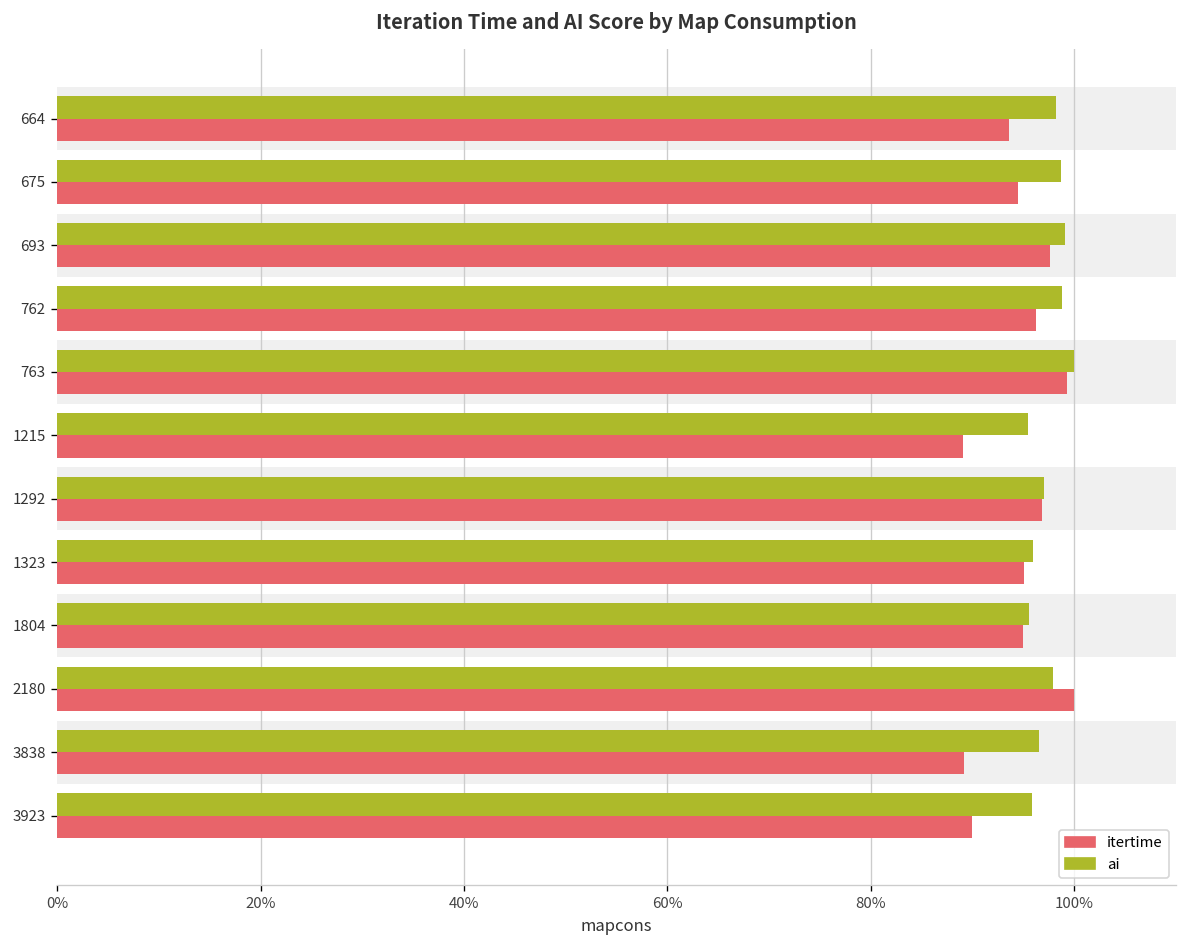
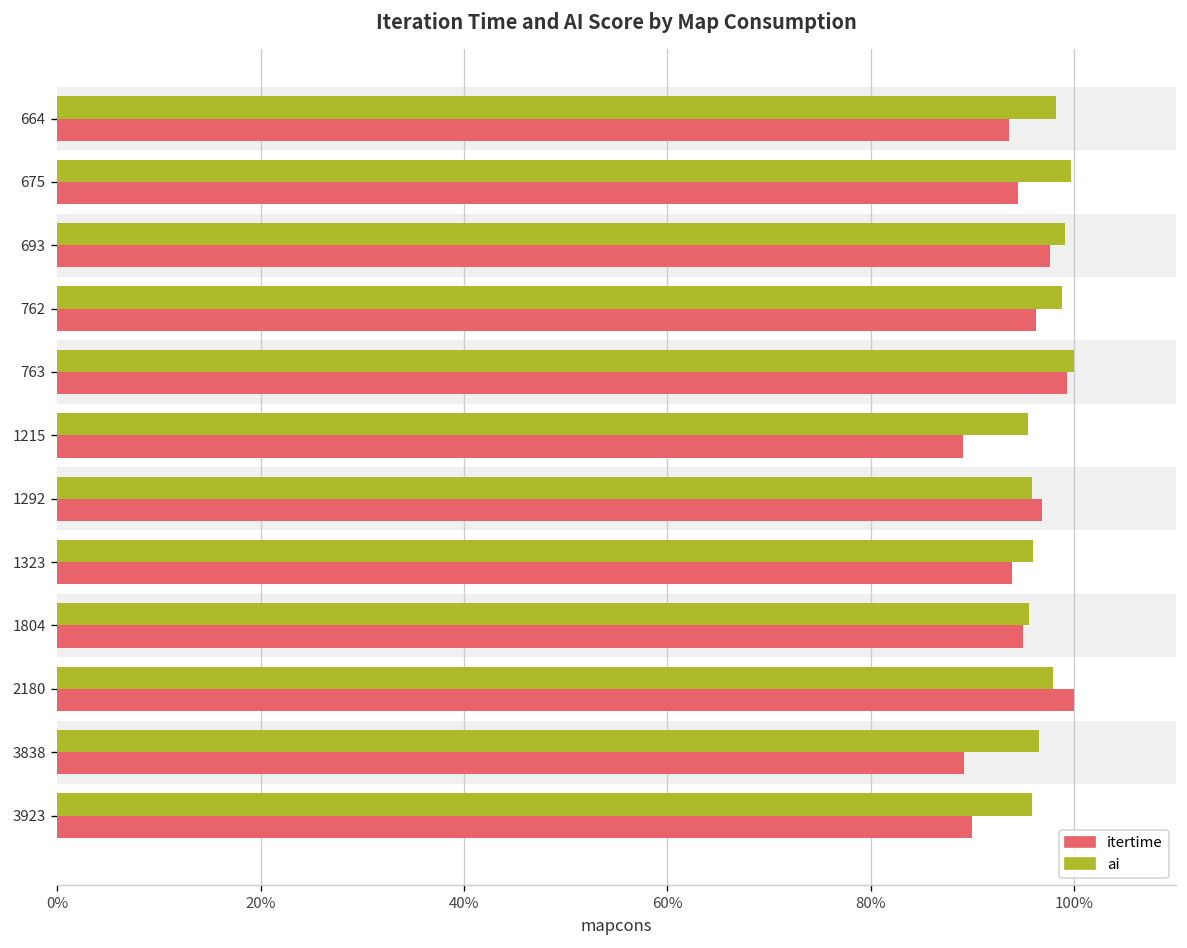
  {
    "itertime": {
-     "1323": "95%"
+     "1323": "94%"
    },
    "ai": {
-     "675": "99%",
-     "1292": "97%"
+     "675": "100%",
+     "1292": "96%"
    }
  }
